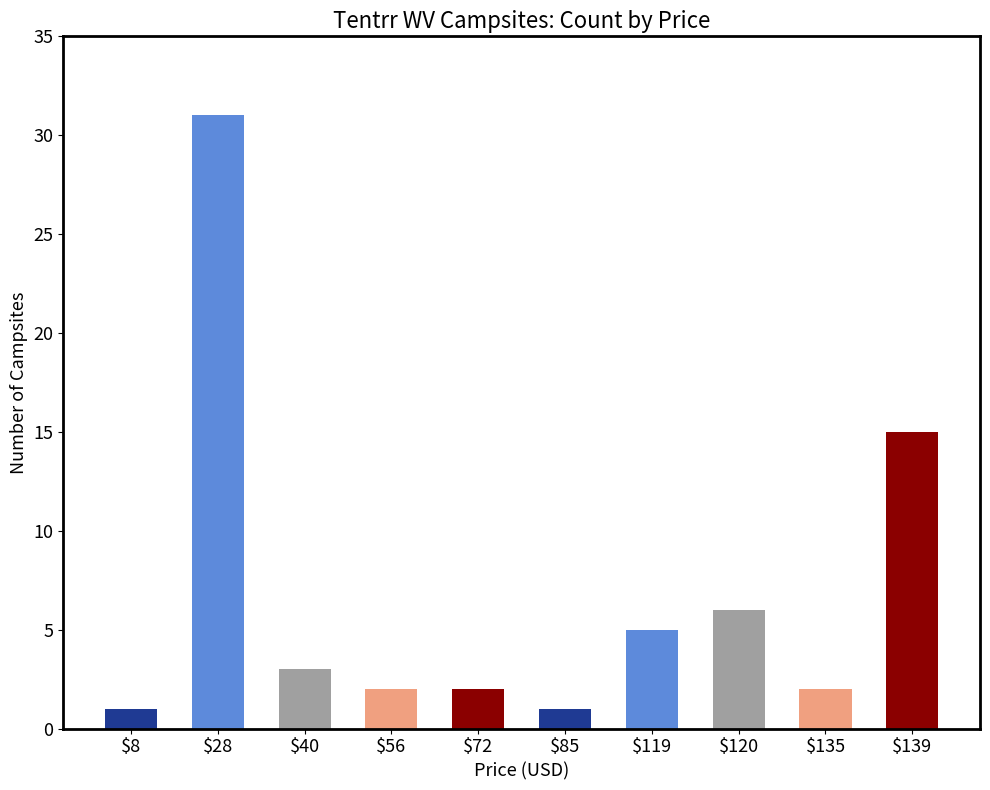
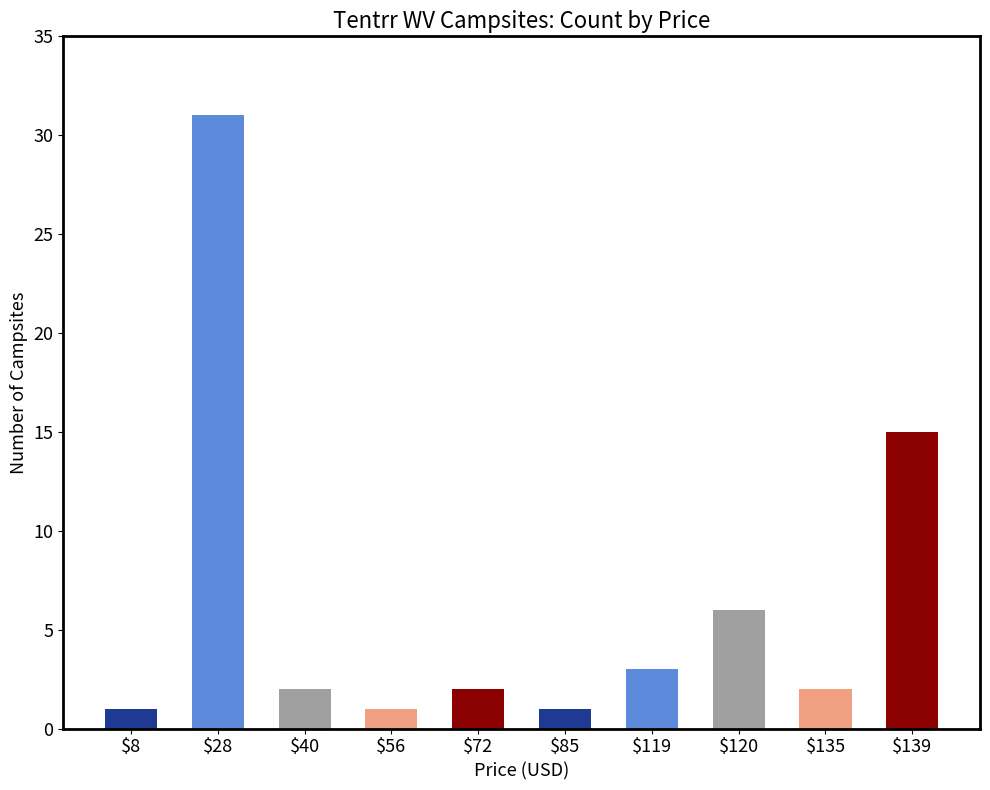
  {
    "$8": 1,
    "$28": 31,
-   "$40": 3,
-   "$56": 2,
+   "$40": 2,
+   "$56": 1,
    "$72": 2,
    "$85": 1,
-   "$119": 5,
+   "$119": 3,
    "$120": 6,
    "$135": 2,
    "$139": 15
  }
